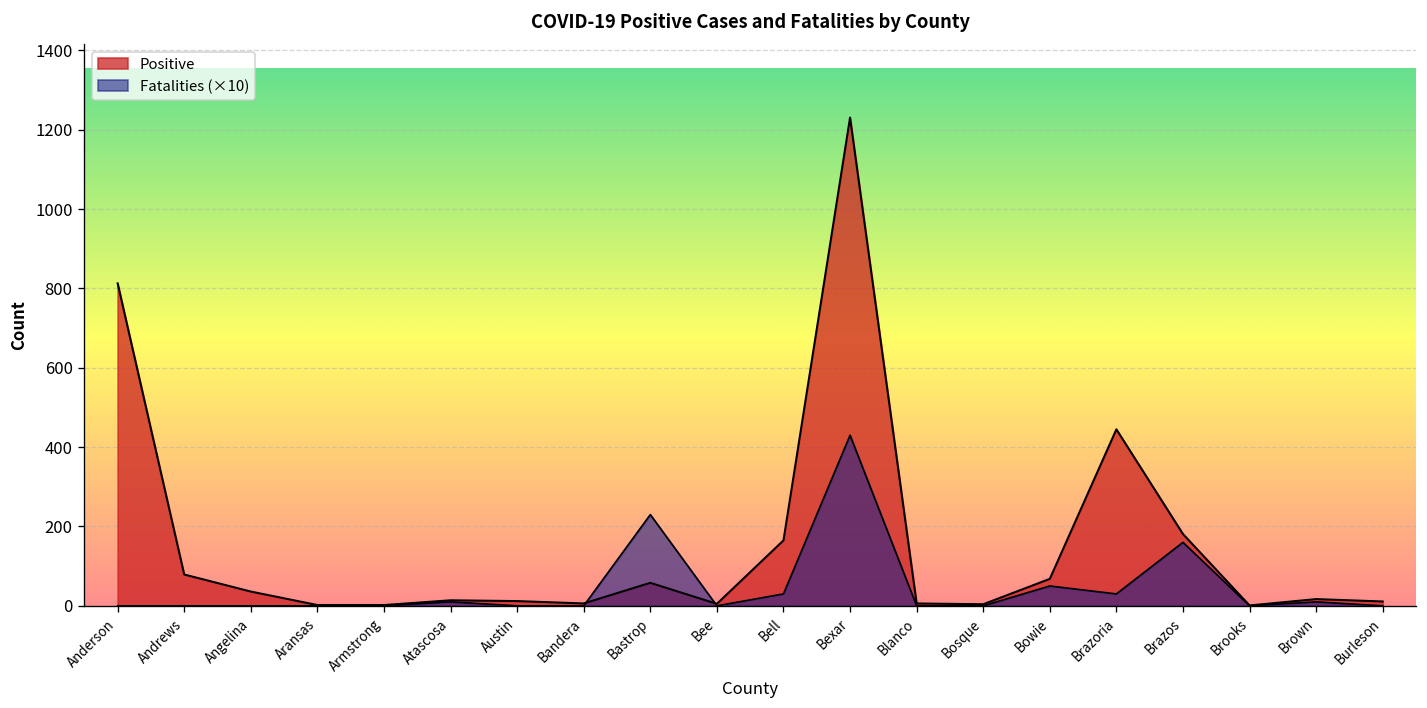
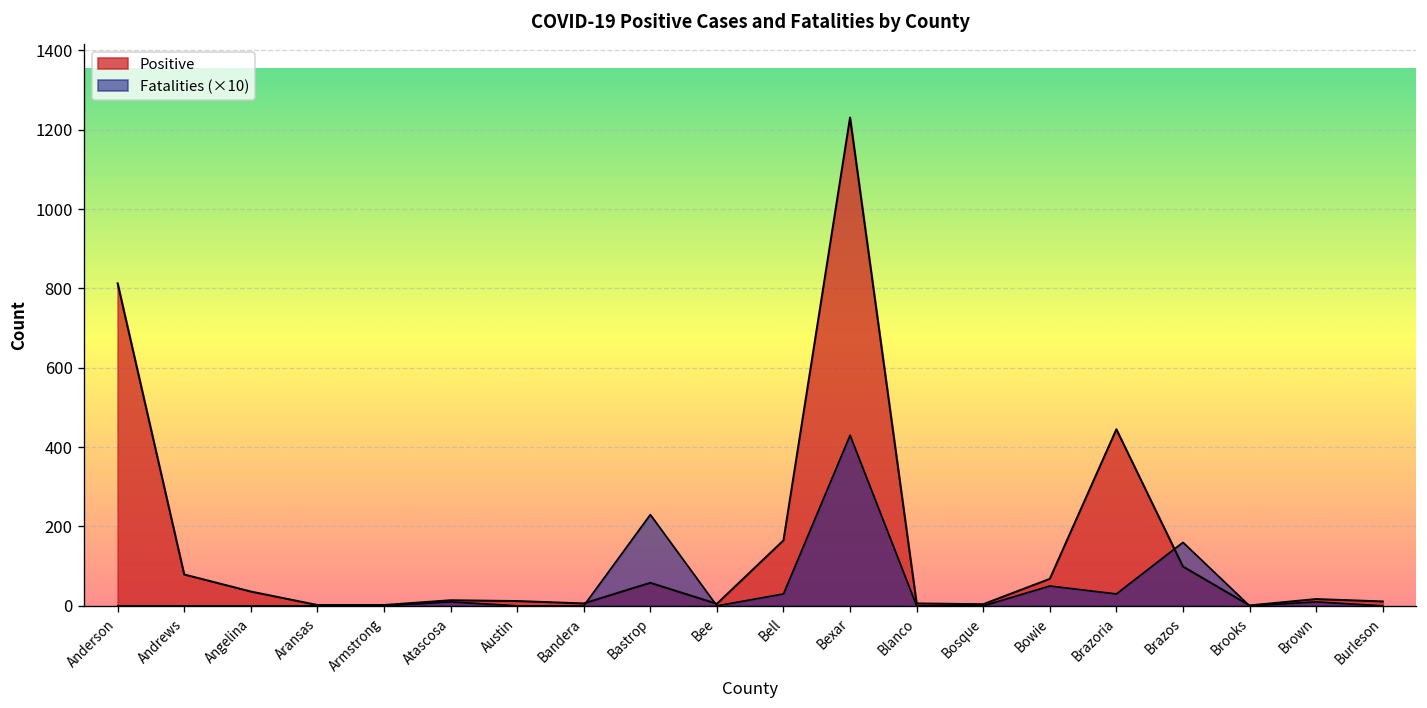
  {
    "Positive": {
      "Anderson": 810,
      "Andrews": 80,
      "Angelina": 40,
      "Austin": 10,
      "Bastrop": 60,
      "Bell": 170,
      "Bexar": 1230,
      "Bowie": 70,
      "Brazoria": 450,
-     "Brazos": 180,
+     "Brazos": 100,
      "Burleson": 10
    },
    "Fatalities (×10)": {
      "Anderson": 0,
      "Andrews": 0,
      "Angelina": 0,
      "Austin": 0,
      "Bastrop": 230,
      "Bell": 30,
      "Bexar": 430,
      "Bowie": 50,
      "Brazoria": 30,
      "Brazos": 160,
      "Burleson": 0
    }
  }
